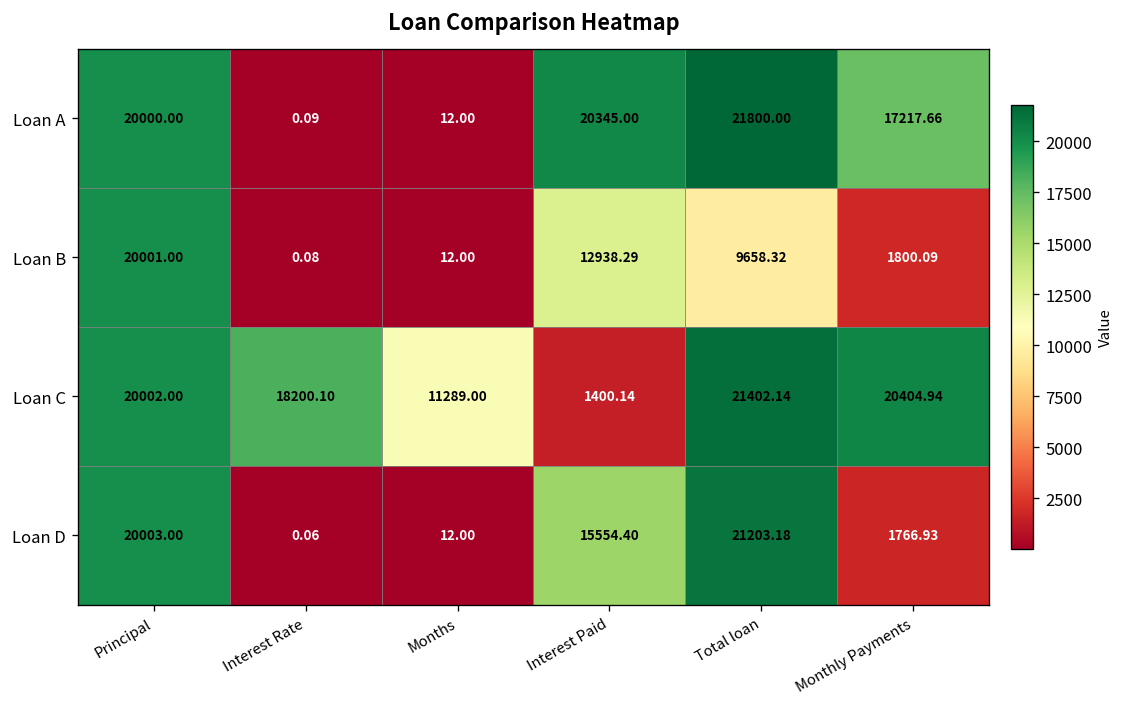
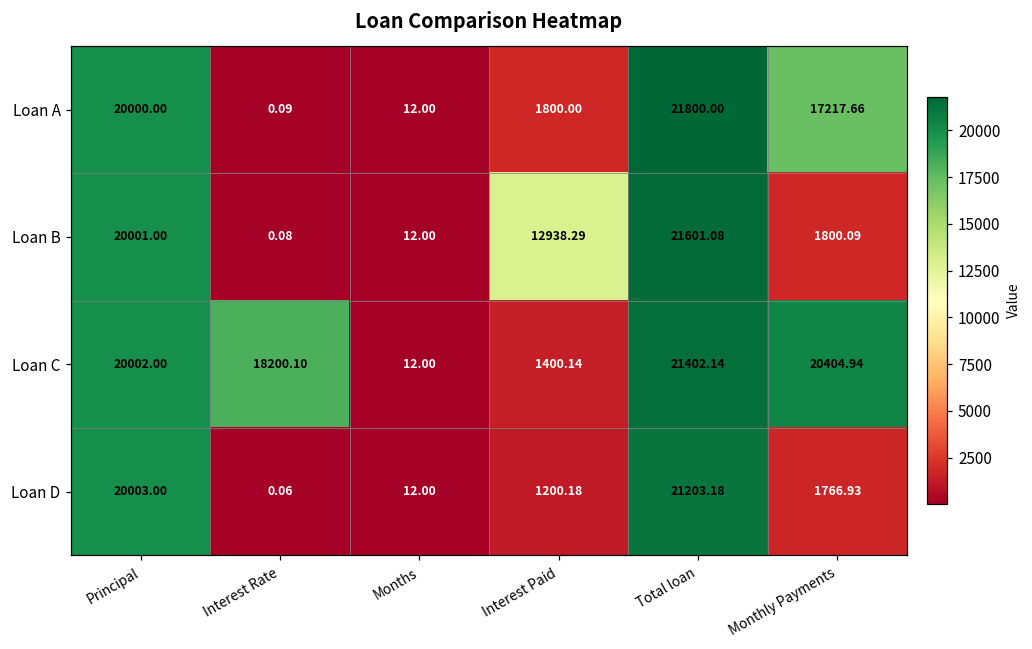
  {
    "Loan A": {
      "Principal": 20000.00,
      "Interest Rate": 0.09,
      "Months": 12.00,
-     "Interest Paid": 20345.00,
+     "Interest Paid": 1800.00,
      "Total loan": 21800.00,
      "Monthly Payments": 17217.66
    },
    "Loan B": {
      "Principal": 20001.00,
      "Interest Rate": 0.08,
      "Months": 12.00,
      "Interest Paid": 12938.29,
-     "Total loan": 9658.32,
+     "Total loan": 21601.08,
      "Monthly Payments": 1800.09
    },
    "Loan C": {
      "Principal": 20002.00,
      "Interest Rate": 18200.10,
-     "Months": 11289.00,
+     "Months": 12.00,
      "Interest Paid": 1400.14,
      "Total loan": 21402.14,
      "Monthly Payments": 20404.94
    },
    "Loan D": {
      "Principal": 20003.00,
      "Interest Rate": 0.06,
      "Months": 12.00,
-     "Interest Paid": 15554.40,
+     "Interest Paid": 1200.18,
      "Total loan": 21203.18,
      "Monthly Payments": 1766.93
    }
  }
